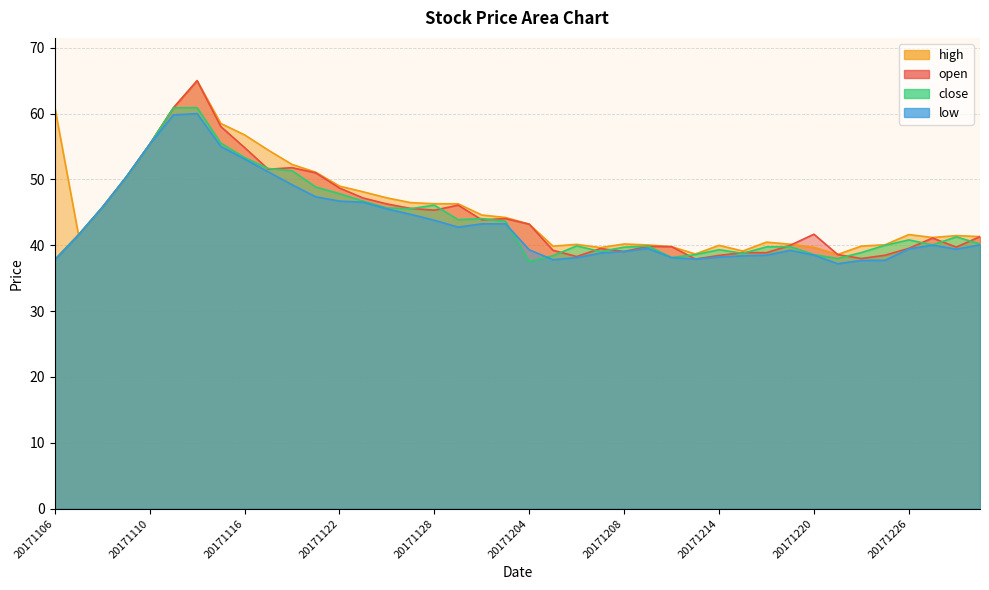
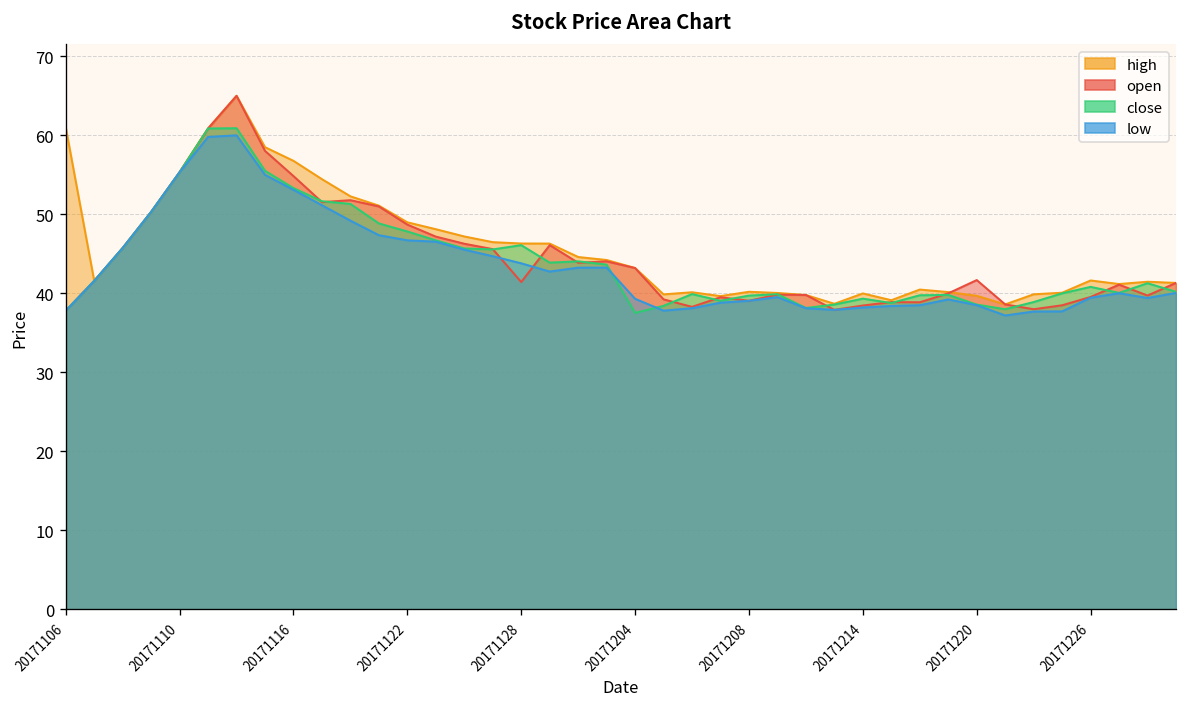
  {
    "high": {
      "20171106": 61,
      "20171116": 57,
      "20171208": 40,
      "20171214": 40,
      "20171220": 40,
      "20171226": 42
    },
    "open": {
      "20171116": 55,
-     "20171128": 45,
+     "20171128": 41,
      "20171220": 42
    },
    "close": {
      "20171122": 48,
      "20171204": 38,
      "20171208": 40,
      "20171214": 39,
      "20171226": 41
    },
    "low": {
      "20171122": 47,
      "20171128": 44,
      "20171204": 39
    }
  }
